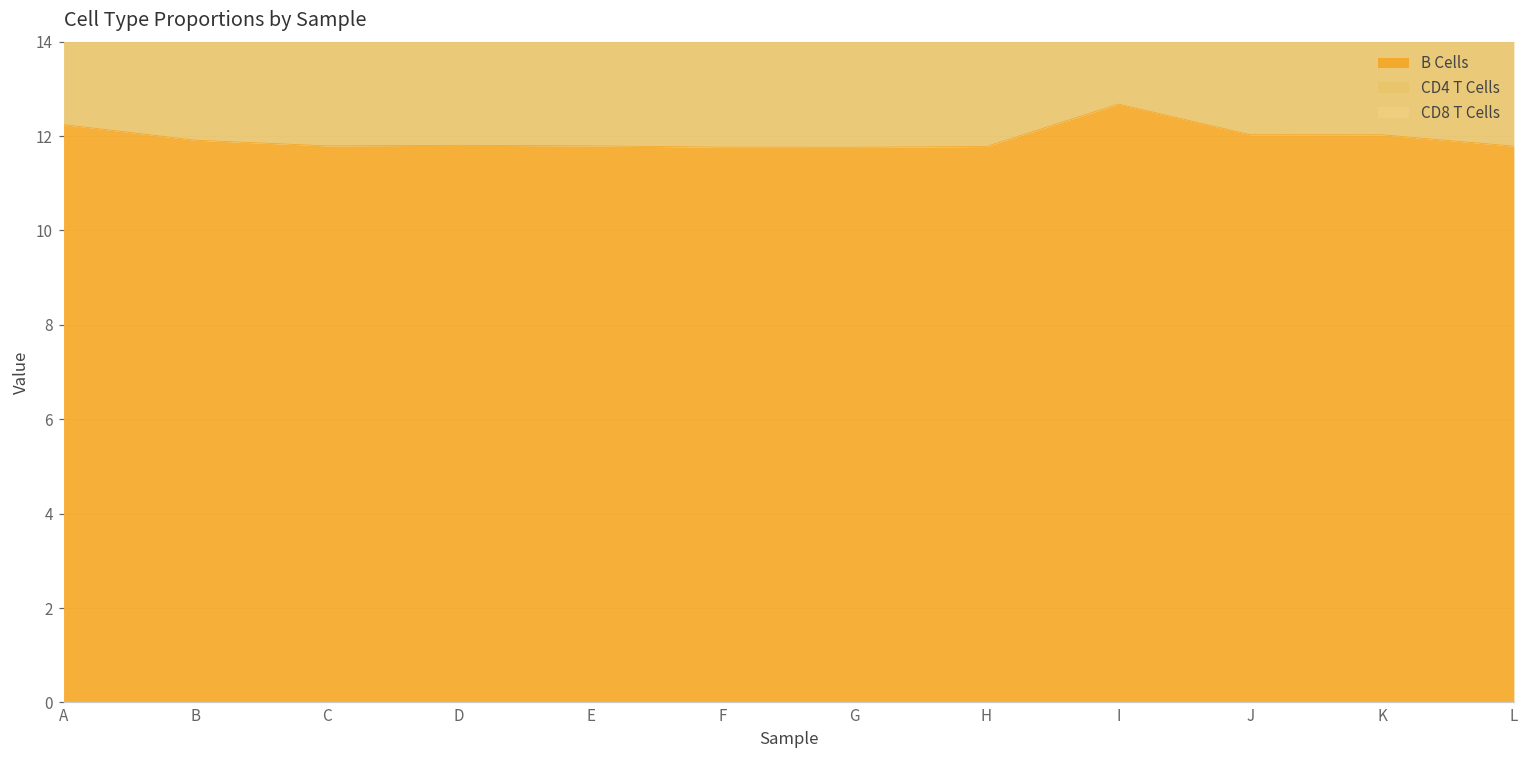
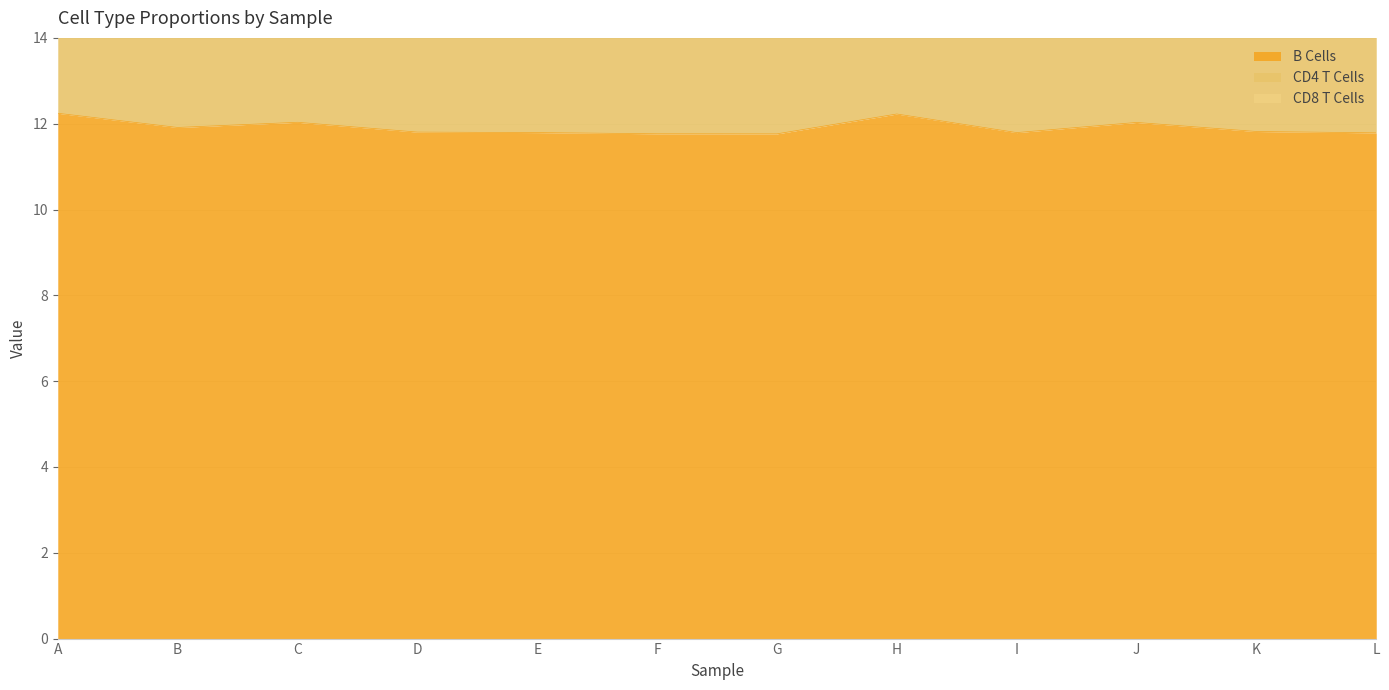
  {
    "B Cells": {
      "A": 12.2,
      "B": 11.9,
-     "C": 11.8,
+     "C": 12.0,
      "D": 11.8,
      "E": 11.8,
      "F": 11.8,
      "G": 11.8,
-     "H": 11.8,
-     "I": 12.7,
+     "H": 12.2,
+     "I": 11.8,
      "J": 12.0,
-     "K": 12.0,
+     "K": 11.8,
      "L": 11.8
    }
  }
